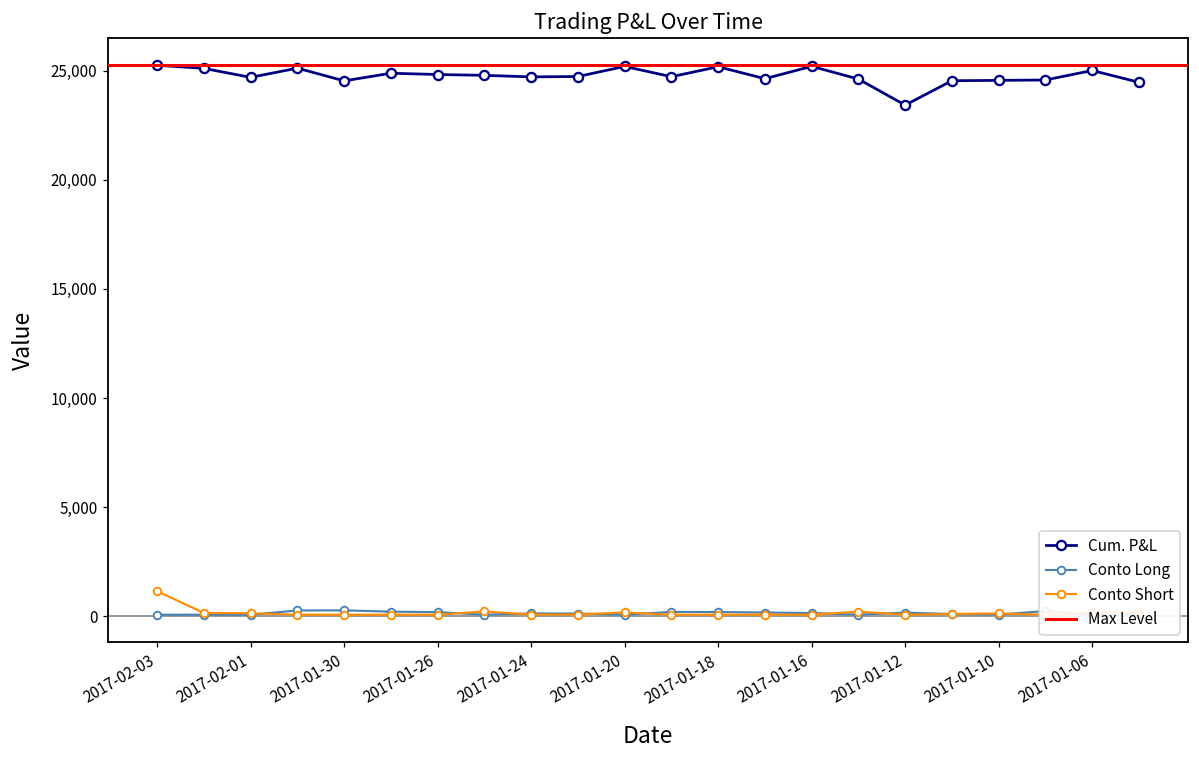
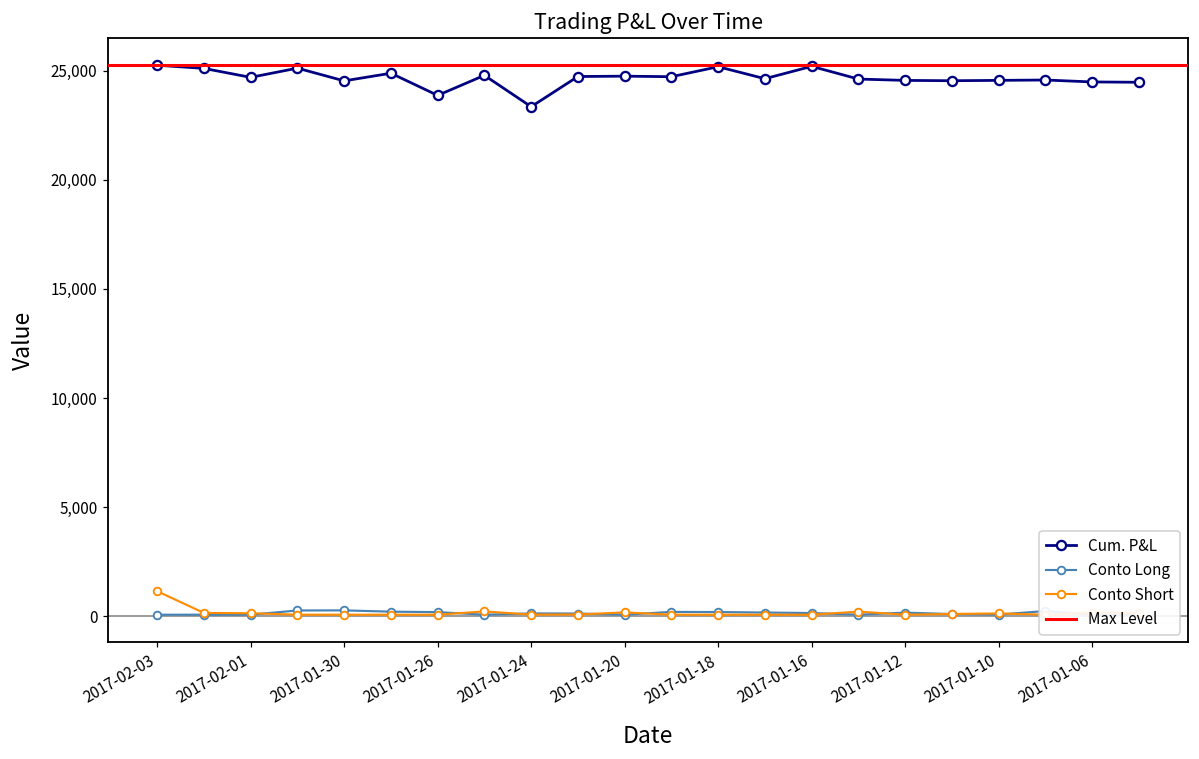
  {
    "Cum. P&L": {
      "2017-02-03": "25,300",
      "2017-02-01": "24,700",
      "2017-01-30": "24,500",
-     "2017-01-26": "24,800",
-     "2017-01-24": "24,700",
-     "2017-01-20": "25,200",
+     "2017-01-26": "23,900",
+     "2017-01-24": "23,400",
+     "2017-01-20": "24,800",
      "2017-01-18": "25,200",
      "2017-01-16": "25,200",
-     "2017-01-12": "23,400",
+     "2017-01-12": "24,600",
      "2017-01-10": "24,600",
-     "2017-01-06": "25,000"
+     "2017-01-06": "24,500"
    },
    "Conto Long": {
      "2017-02-03": "100",
      "2017-01-30": "300"
    },
    "Conto Short": {
      "2017-02-03": "1,100",
      "2017-01-30": "100"
    }
  }
